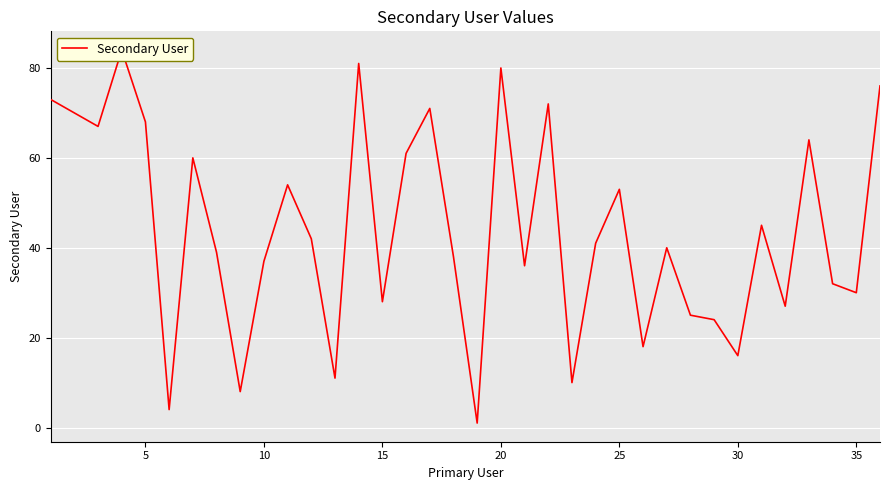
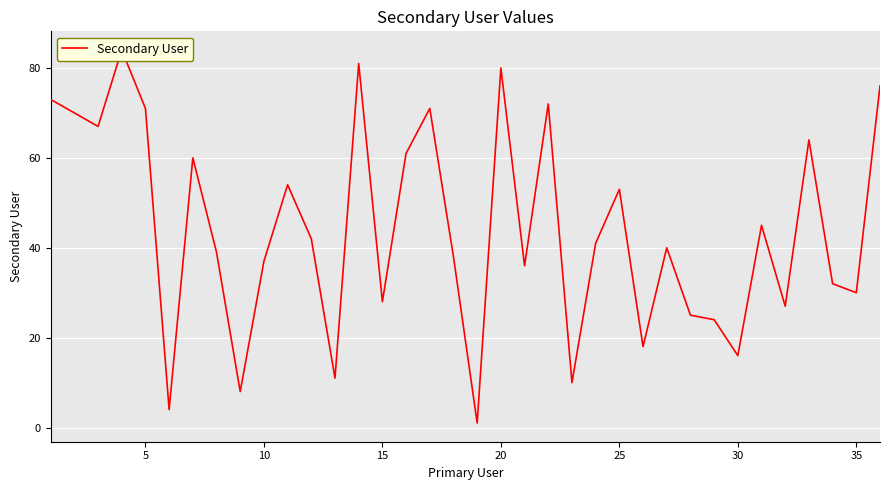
  {
-   "5": 68,
+   "5": 71,
    "10": 37,
    "15": 28,
    "20": 80,
    "25": 53,
    "30": 16,
    "35": 30
  }
